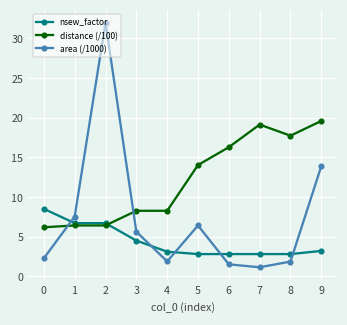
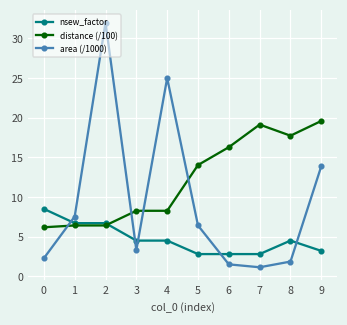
  {
    "nsew_factor": {
      "0": 9,
      "3": 5,
-     "4": 3,
+     "4": 5,
      "5": 3,
      "6": 3,
      "7": 3,
-     "8": 3,
+     "8": 5,
      "9": 3
    },
    "distance (/100)": {
      "0": 6,
      "3": 8,
      "4": 8,
      "5": 14,
      "6": 16,
      "7": 19,
      "8": 18,
      "9": 20
    },
    "area (/1000)": {
      "0": 2,
      "1": 8,
-     "3": 6,
-     "4": 2,
+     "3": 3,
+     "4": 25,
      "5": 6,
      "6": 2,
      "7": 1,
      "8": 2,
      "9": 14
    }
  }
